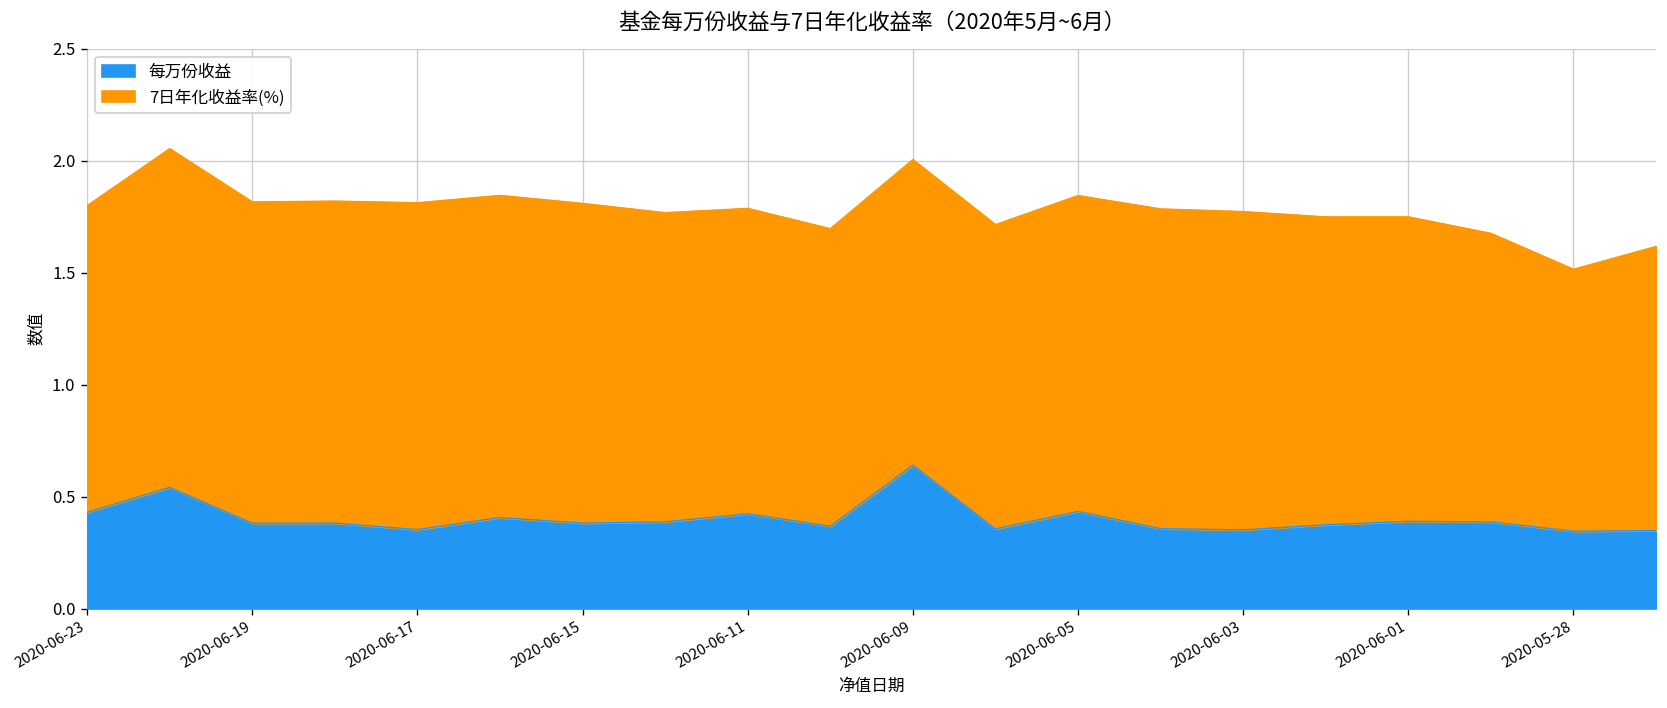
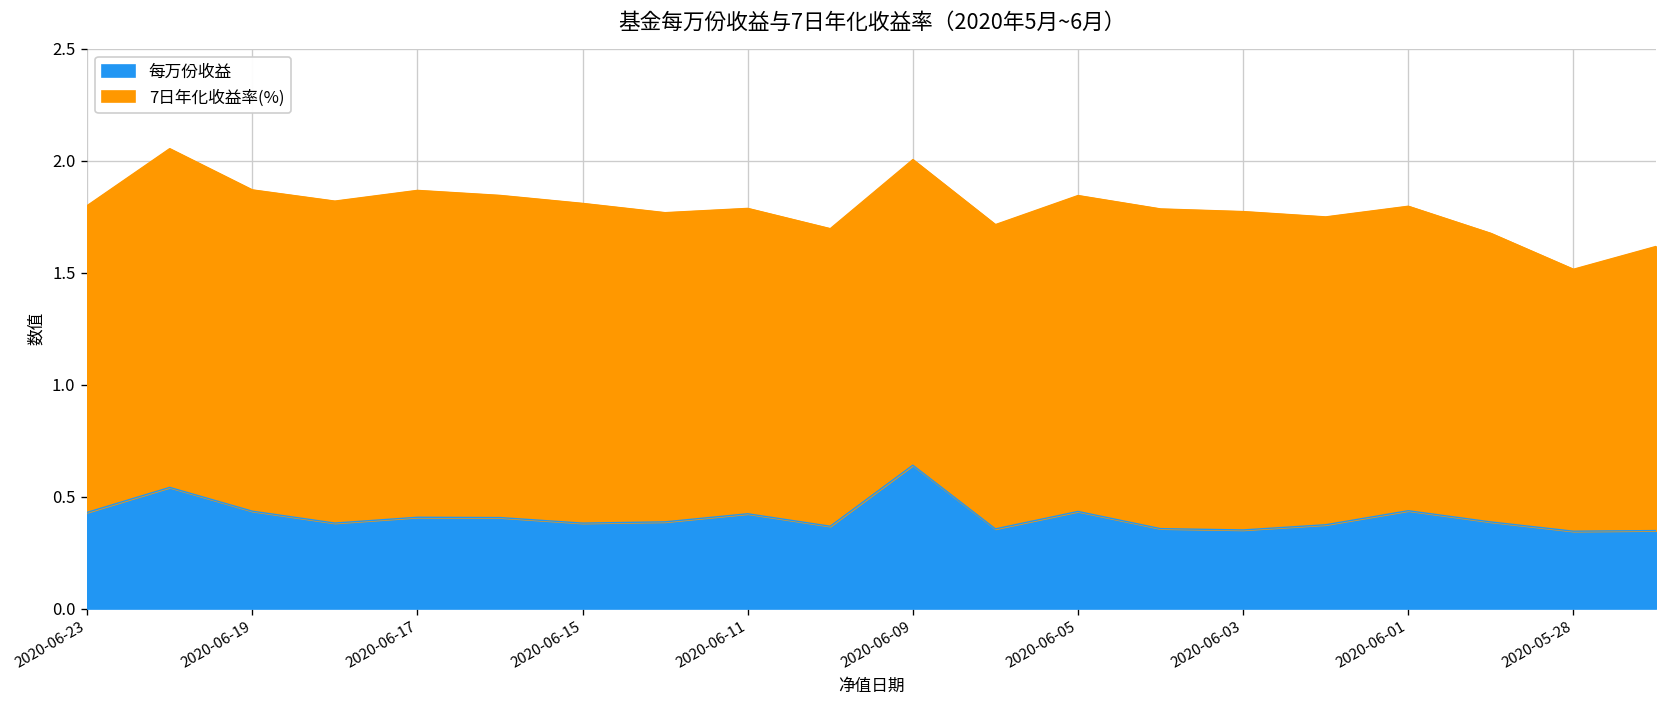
  {
    "每万份收益": {
      "2020-06-23": 0.43,
-     "2020-06-19": 0.38,
-     "2020-06-17": 0.35,
+     "2020-06-19": 0.43,
+     "2020-06-17": 0.41,
      "2020-06-15": 0.38,
      "2020-06-11": 0.42,
      "2020-06-09": 0.64,
      "2020-06-05": 0.43,
      "2020-06-03": 0.35,
-     "2020-06-01": 0.39,
+     "2020-06-01": 0.44,
      "2020-05-28": 0.35
    },
    "7日年化收益率(%)": {
      "2020-06-23": 1.37,
      "2020-06-19": 1.44,
      "2020-06-17": 1.46,
      "2020-06-15": 1.43,
      "2020-06-11": 1.36,
      "2020-06-09": 1.36,
      "2020-06-05": 1.41,
      "2020-06-03": 1.42,
      "2020-06-01": 1.36,
      "2020-05-28": 1.17
    }
  }
